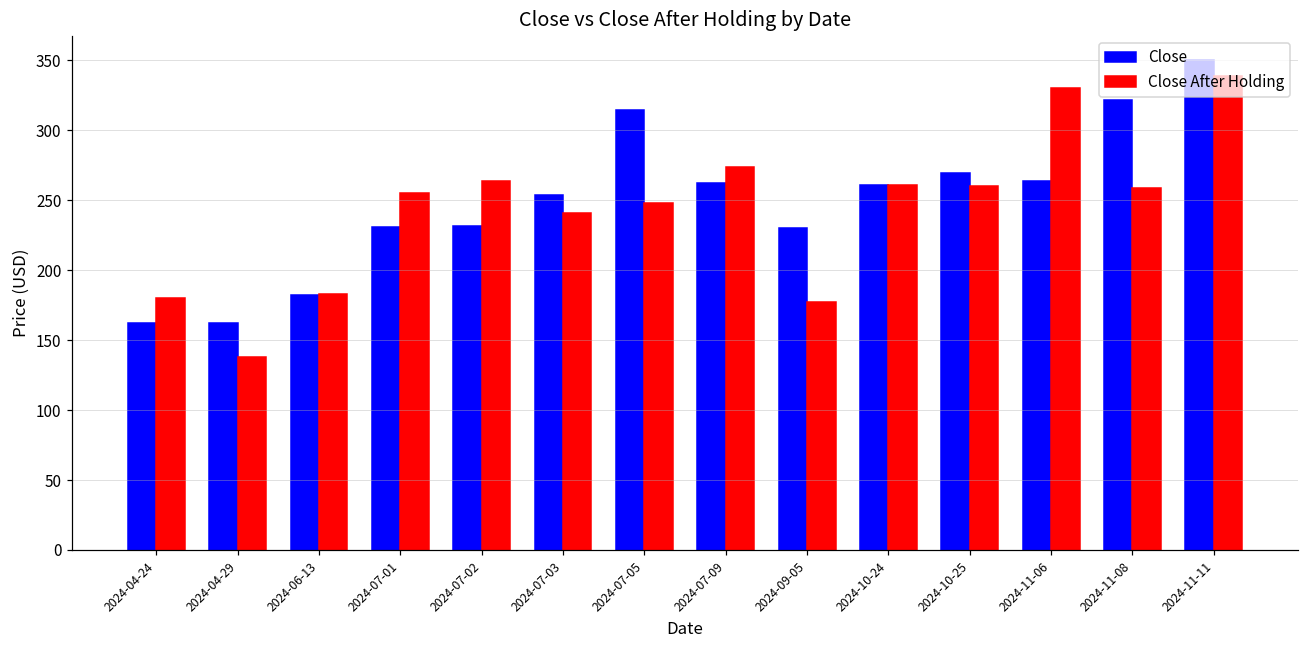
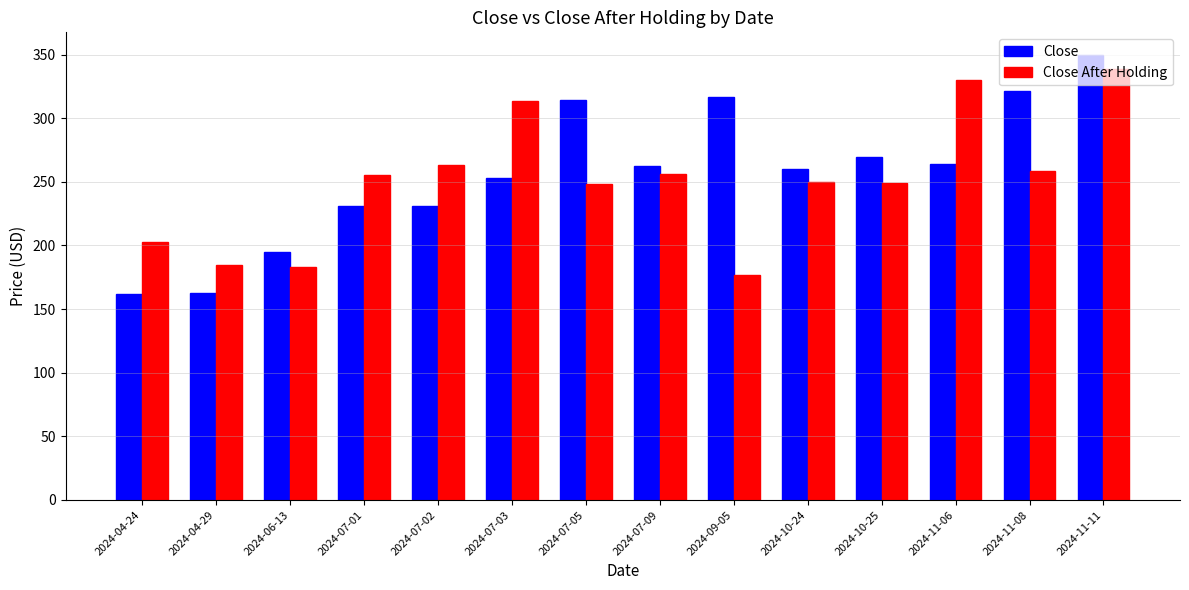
  {
    "Close": {
      "2024-04-24": 162,
      "2024-04-29": 162,
-     "2024-06-13": 182,
+     "2024-06-13": 195,
      "2024-07-01": 231,
      "2024-07-02": 231,
      "2024-07-03": 253,
      "2024-07-05": 314,
      "2024-07-09": 262,
-     "2024-09-05": 230,
+     "2024-09-05": 317,
      "2024-10-24": 260,
      "2024-10-25": 269,
      "2024-11-06": 264,
      "2024-11-08": 321
    },
    "Close After Holding": {
-     "2024-04-24": 180,
-     "2024-04-29": 138,
+     "2024-04-24": 203,
+     "2024-04-29": 185,
      "2024-06-13": 183,
      "2024-07-01": 255,
      "2024-07-02": 263,
-     "2024-07-03": 241,
+     "2024-07-03": 313,
      "2024-07-05": 248,
-     "2024-07-09": 273,
+     "2024-07-09": 257,
      "2024-09-05": 177,
-     "2024-10-24": 261,
-     "2024-10-25": 260,
+     "2024-10-24": 250,
+     "2024-10-25": 249,
      "2024-11-06": 330,
      "2024-11-08": 258
    }
  }
